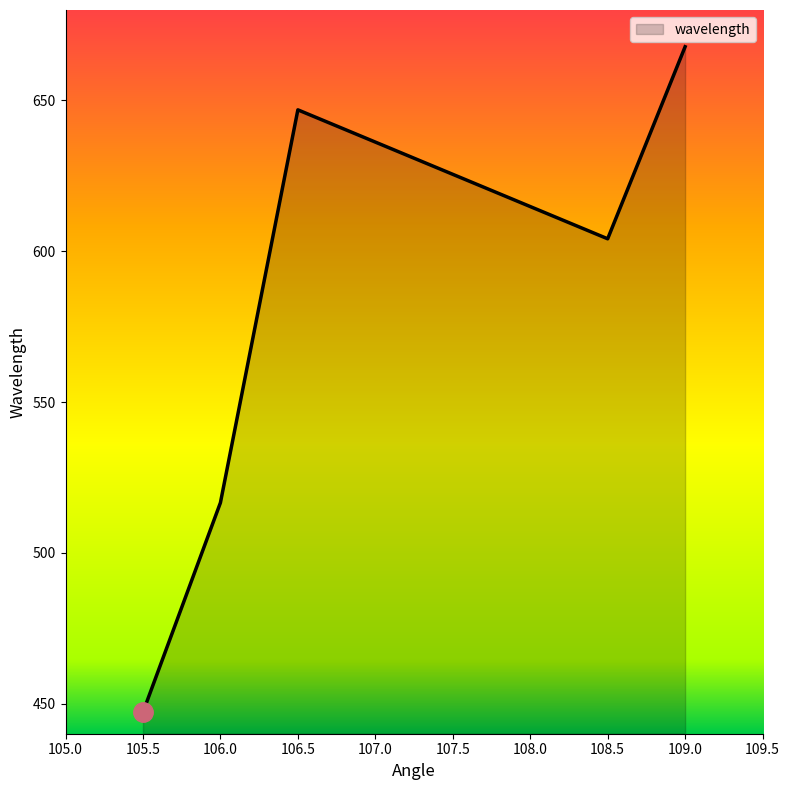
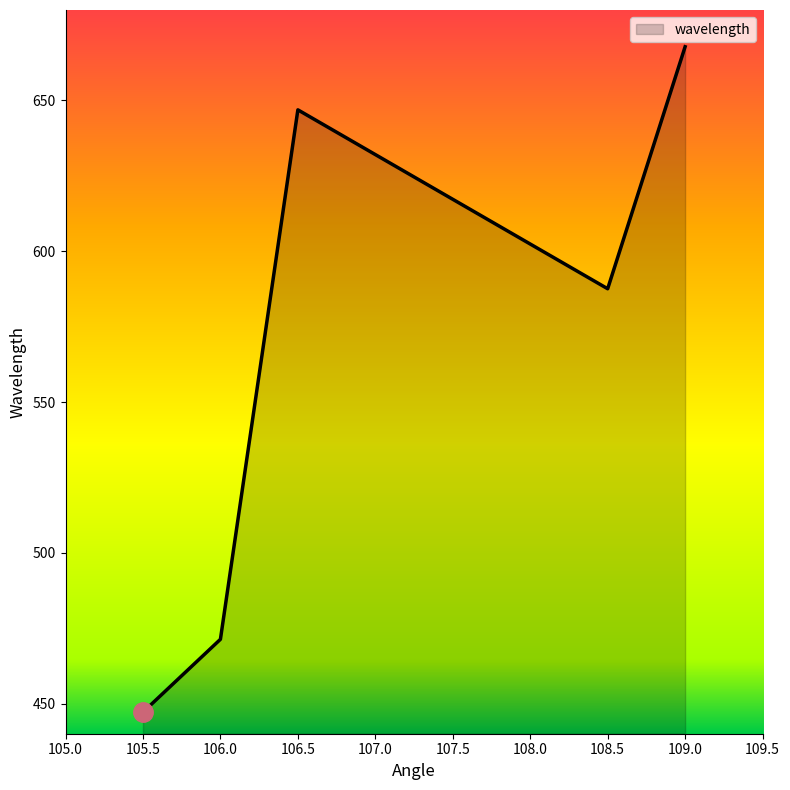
  {
    "wavelength": {
-     "106.0": 517,
+     "106.0": 471,
      "106.5": 647,
-     "108.5": 604,
+     "108.5": 588,
      "109.0": 668
    }
  }
